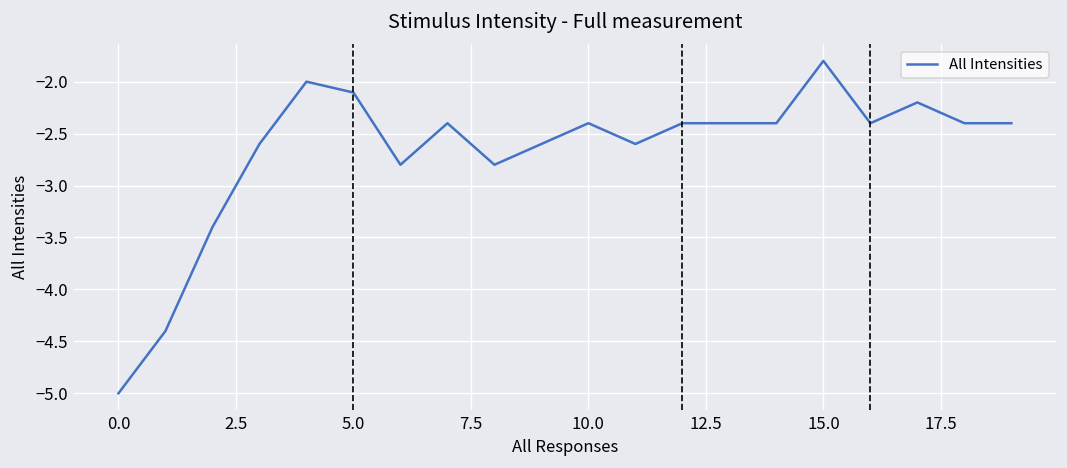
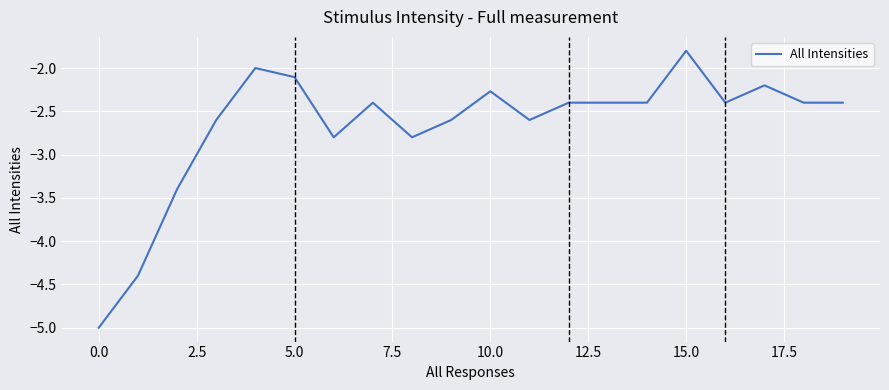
  {
    "0.0": -5.0,
    "5.0": -2.1,
-   "10.0": -2.4,
+   "10.0": -2.3,
    "15.0": -1.8
  }
